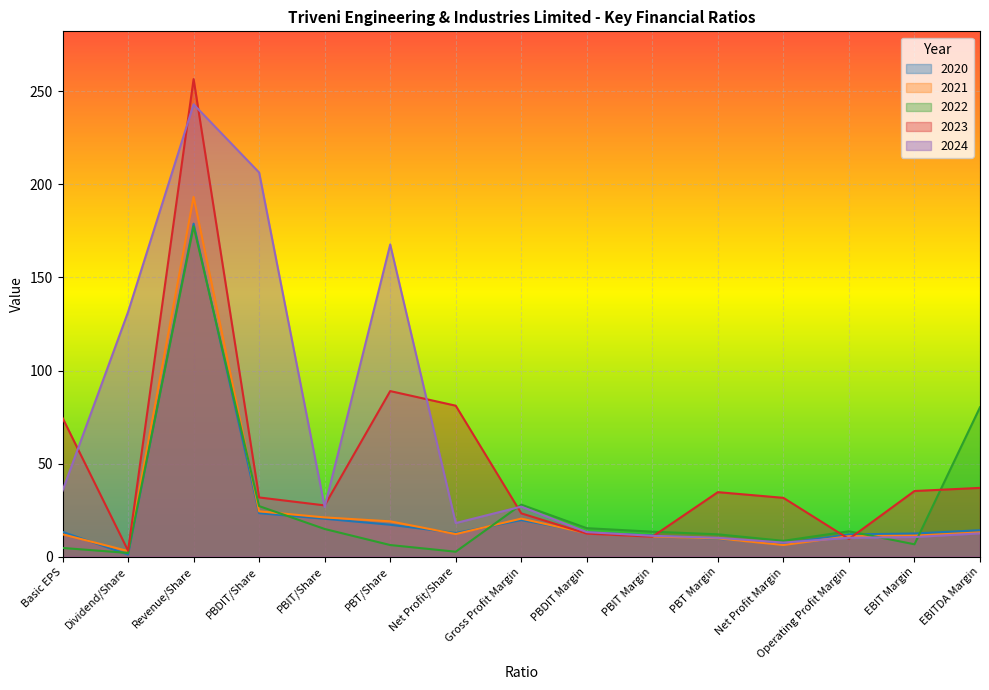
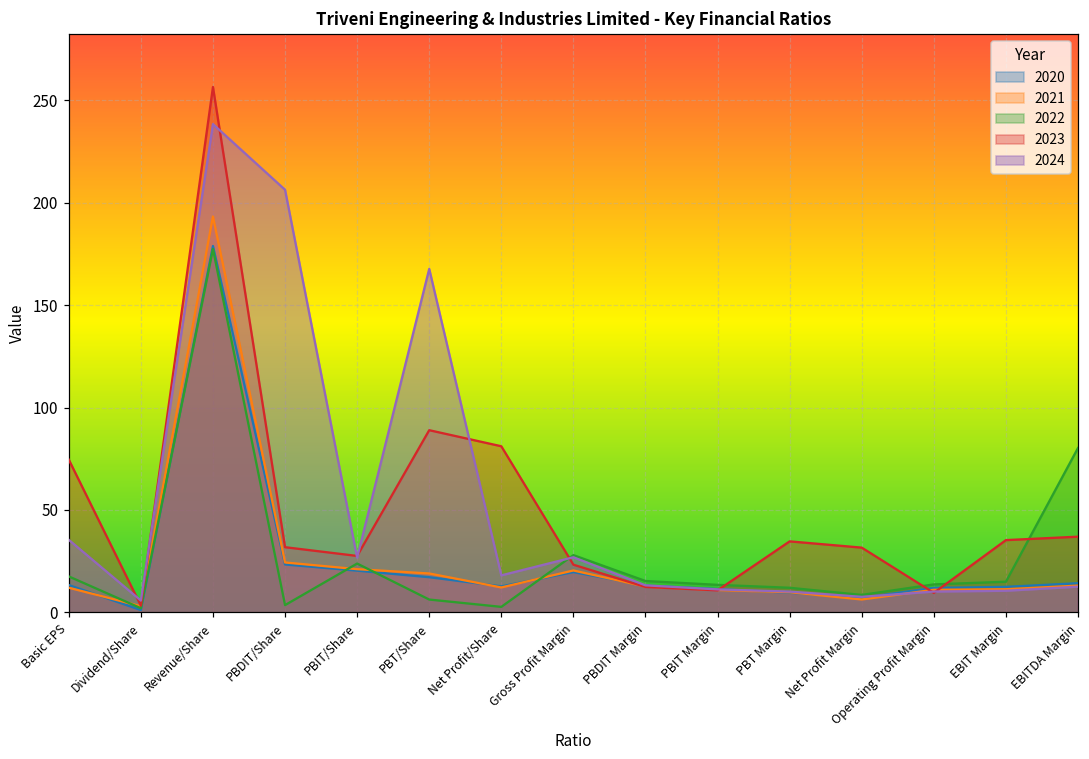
  {
    "2020": {
      "Revenue/Share": 179,
      "PBT/Share": 17
    },
    "2022": {
-     "Basic EPS": 5,
+     "Basic EPS": 18,
      "Revenue/Share": 177,
-     "PBDIT/Share": 27,
-     "PBIT/Share": 15,
+     "PBDIT/Share": 4,
+     "PBIT/Share": 24,
      "PBT/Share": 6,
      "Net Profit/Share": 3,
      "PBDIT Margin": 15,
      "PBIT Margin": 13,
      "PBT Margin": 12,
      "Operating Profit Margin": 14,
-     "EBIT Margin": 7,
+     "EBIT Margin": 15,
      "EBITDA Margin": 80
    },
    "2024": {
      "Basic EPS": 35,
-     "Dividend/Share": 131,
-     "Revenue/Share": 243,
+     "Dividend/Share": 6,
+     "Revenue/Share": 238,
      "PBDIT/Share": 206,
      "PBT/Share": 168,
      "Net Profit/Share": 18
    }
  }
